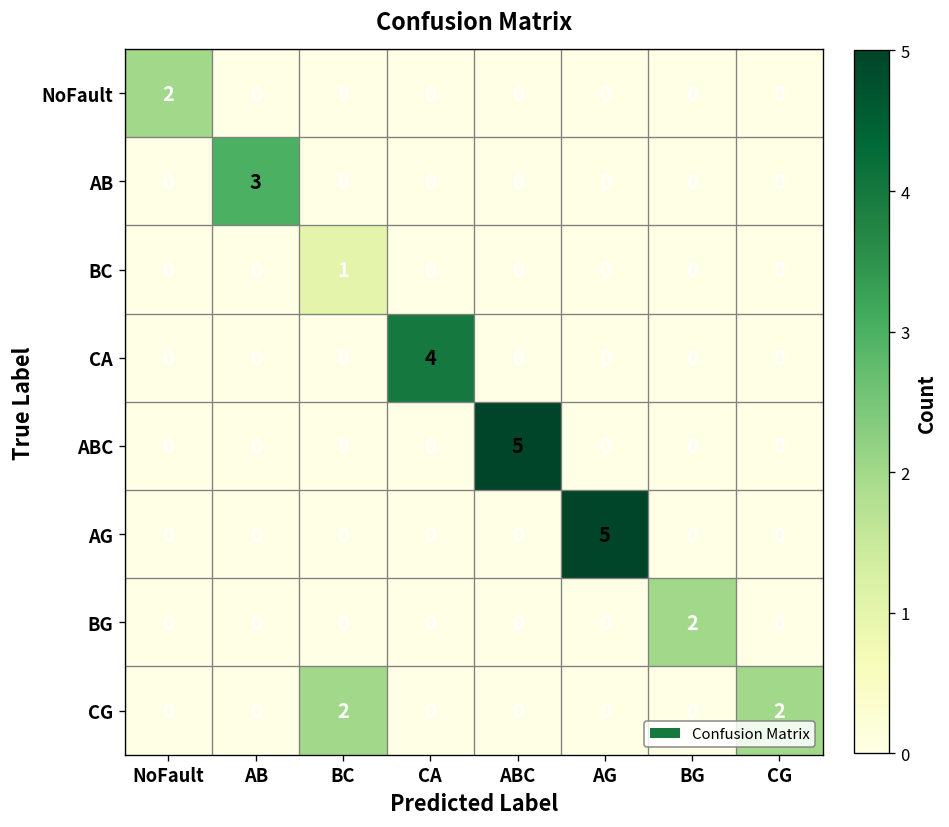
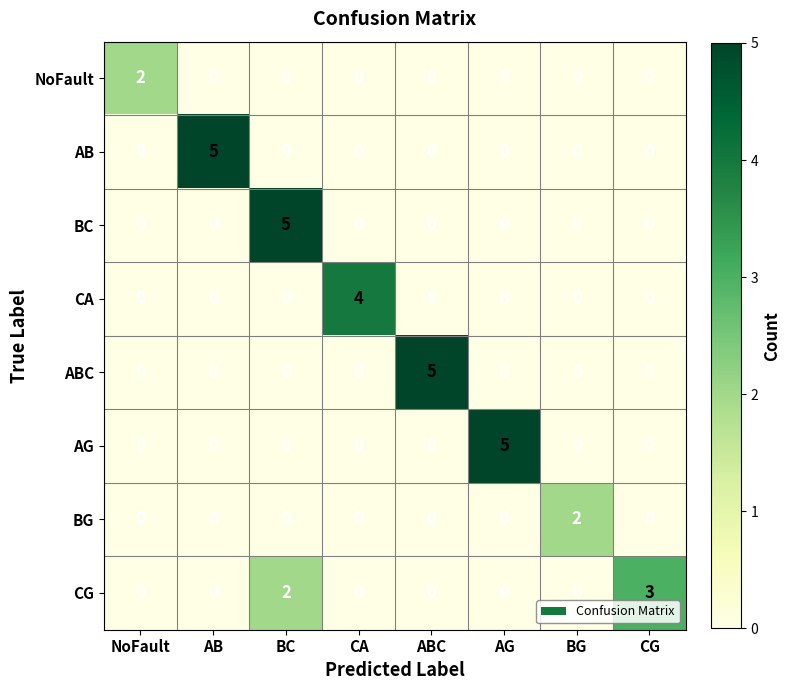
  {
    "NoFault": {
      "NoFault": 2
    },
    "AB": {
-     "AB": 3
+     "AB": 5
    },
    "BC": {
-     "BC": 1
+     "BC": 5
    },
    "CA": {
      "CA": 4
    },
    "ABC": {
      "ABC": 5
    },
    "AG": {
      "AG": 5
    },
    "BG": {
      "BG": 2
    },
    "CG": {
      "BC": 2,
-     "CG": 2
+     "CG": 3
    }
  }
